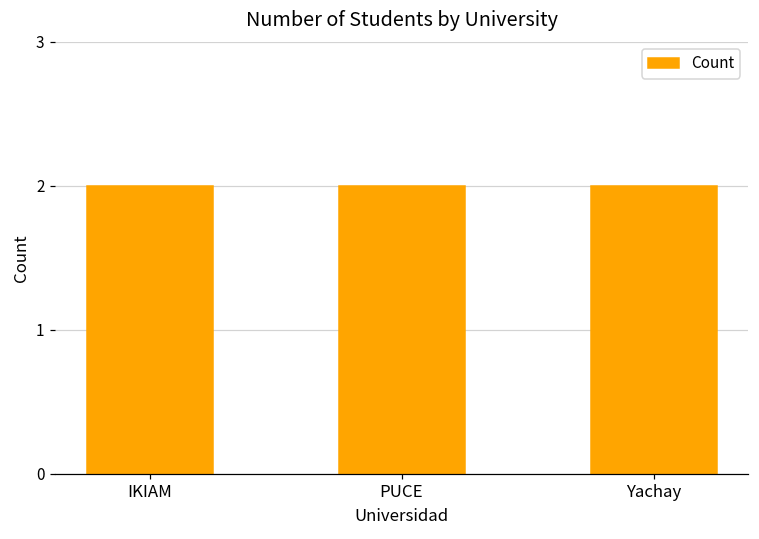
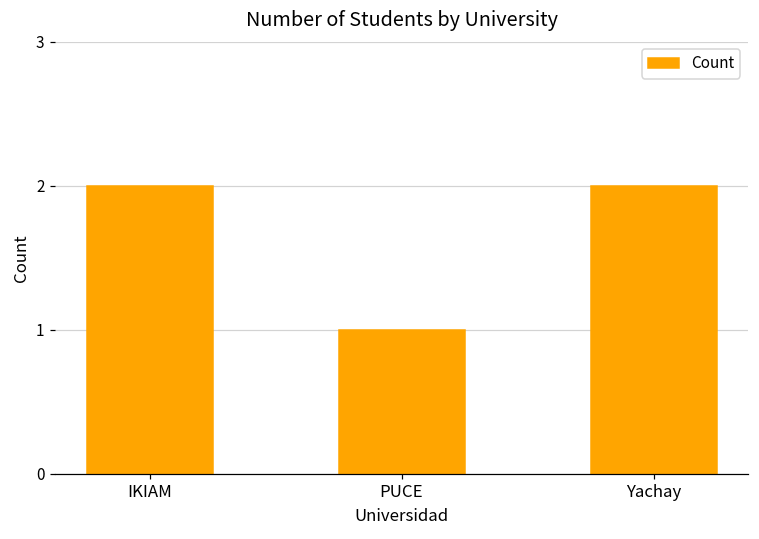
  {
    "IKIAM": 2,
-   "PUCE": 2,
+   "PUCE": 1,
    "Yachay": 2
  }
